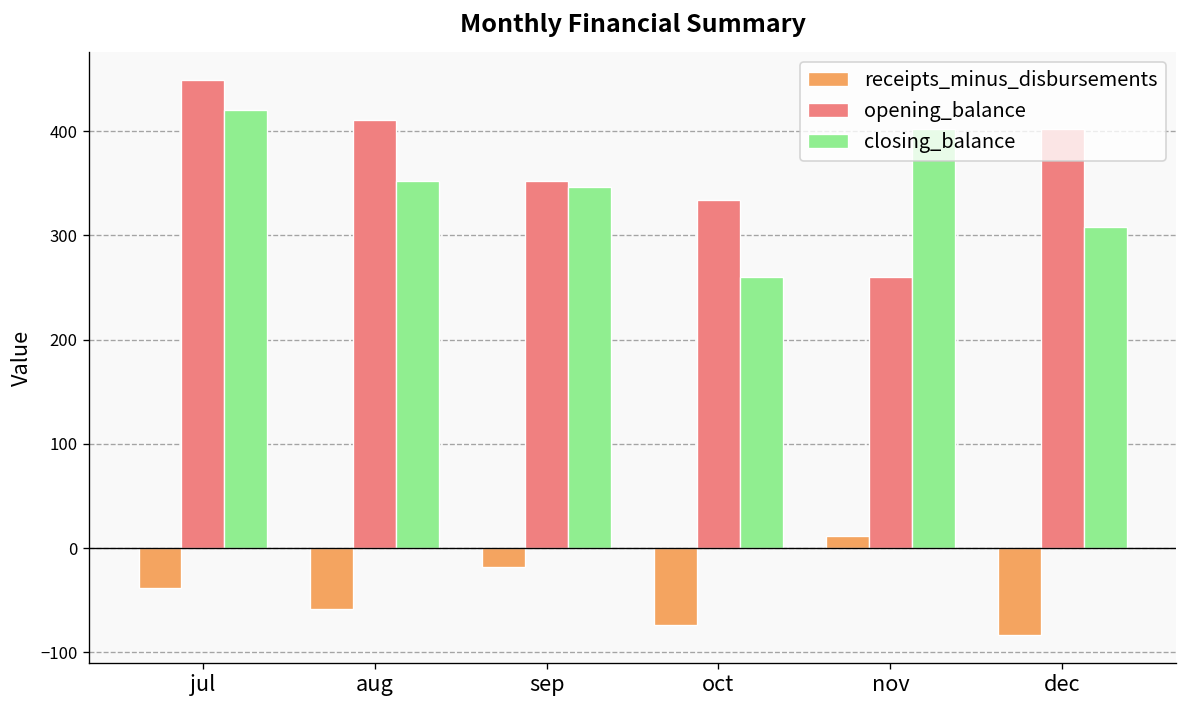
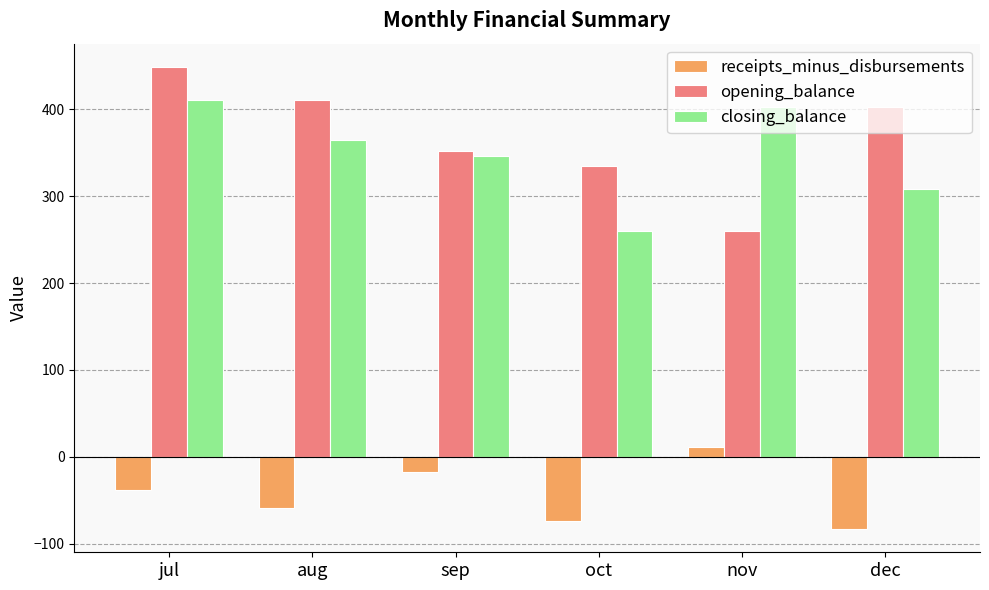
  {
    "closing_balance": {
-     "jul": 420,
-     "aug": 350,
+     "jul": 410,
+     "aug": 370,
      "sep": 350,
      "oct": 260,
      "dec": 310
    }
  }
